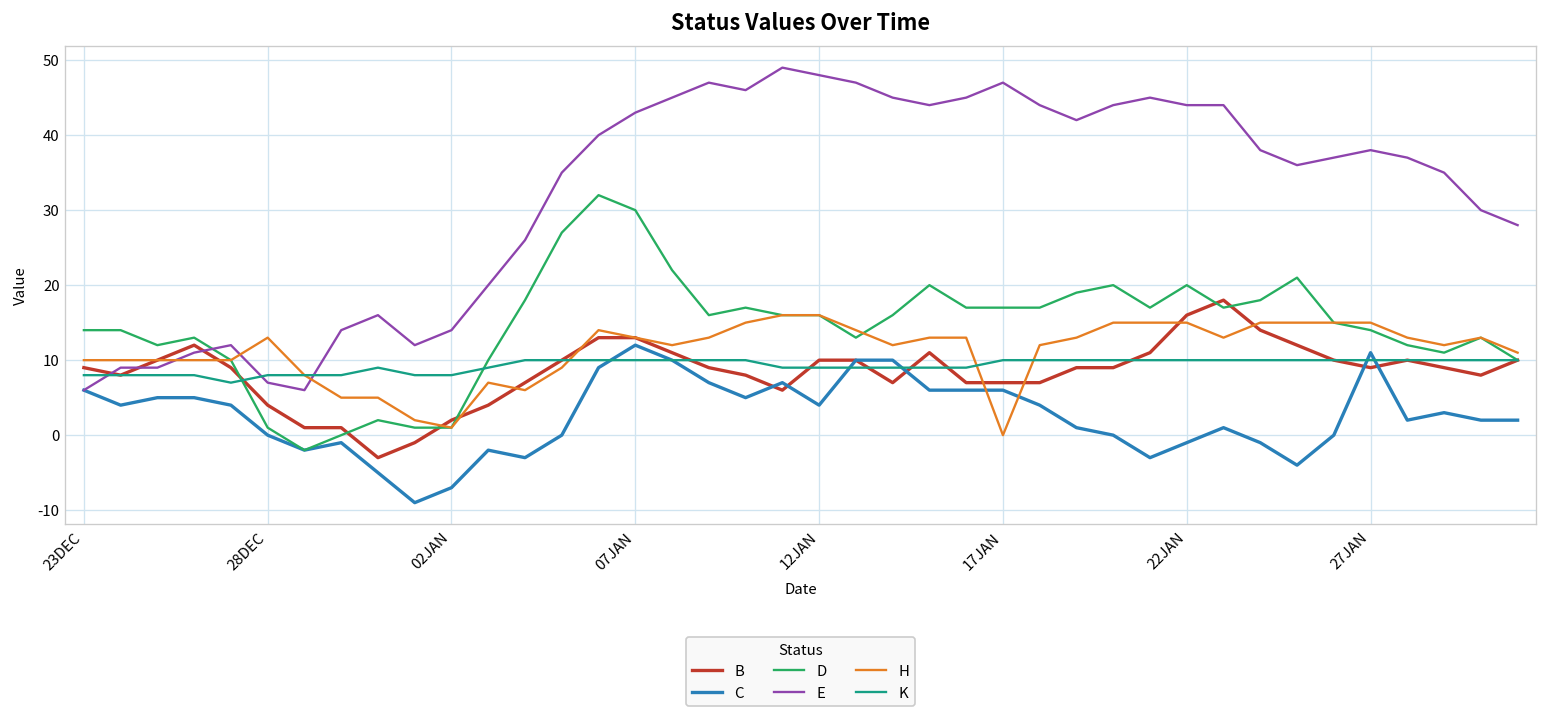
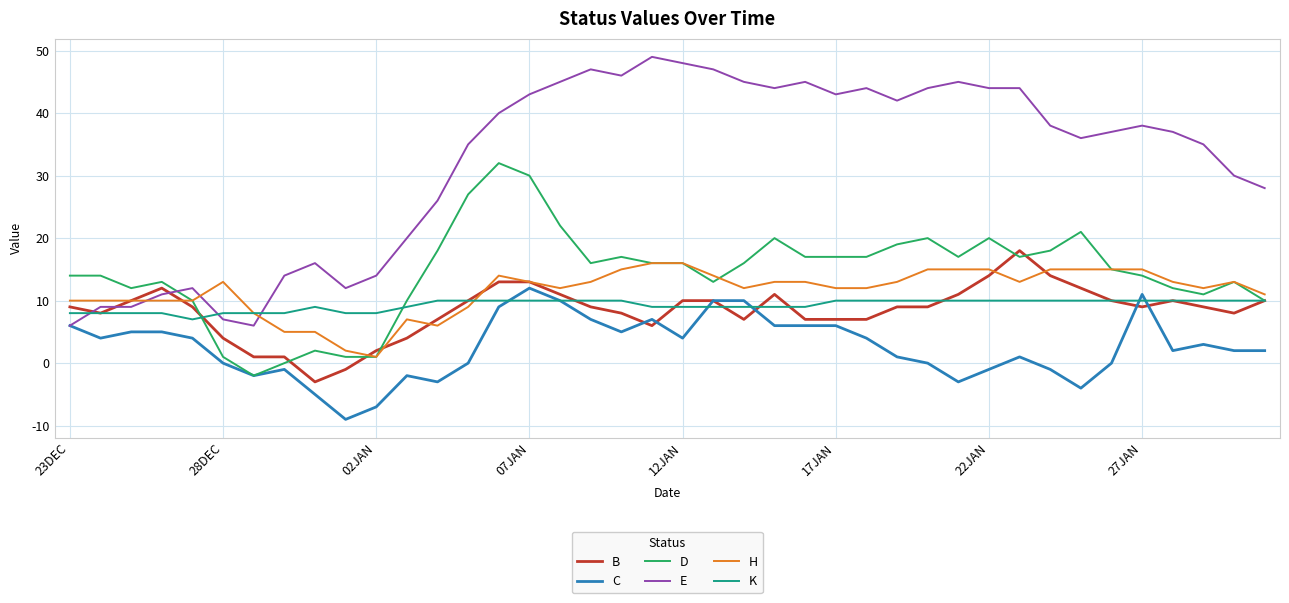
  {
    "B": {
      "23DEC": 9,
      "28DEC": 4,
      "02JAN": 2,
      "12JAN": 10,
      "17JAN": 7,
-     "22JAN": 16,
+     "22JAN": 14,
      "27JAN": 9
    },
    "C": {
      "28DEC": 0,
      "02JAN": -7,
      "07JAN": 12,
      "12JAN": 4,
      "17JAN": 6,
      "22JAN": -1,
      "27JAN": 11
    },
    "E": {
      "28DEC": 7,
      "02JAN": 14,
      "07JAN": 43,
      "12JAN": 48,
-     "17JAN": 47,
+     "17JAN": 43,
      "22JAN": 44,
      "27JAN": 38
    },
    "H": {
      "23DEC": 10,
      "28DEC": 13,
-     "17JAN": 0,
+     "17JAN": 12,
      "22JAN": 15,
      "27JAN": 15
    }
  }
